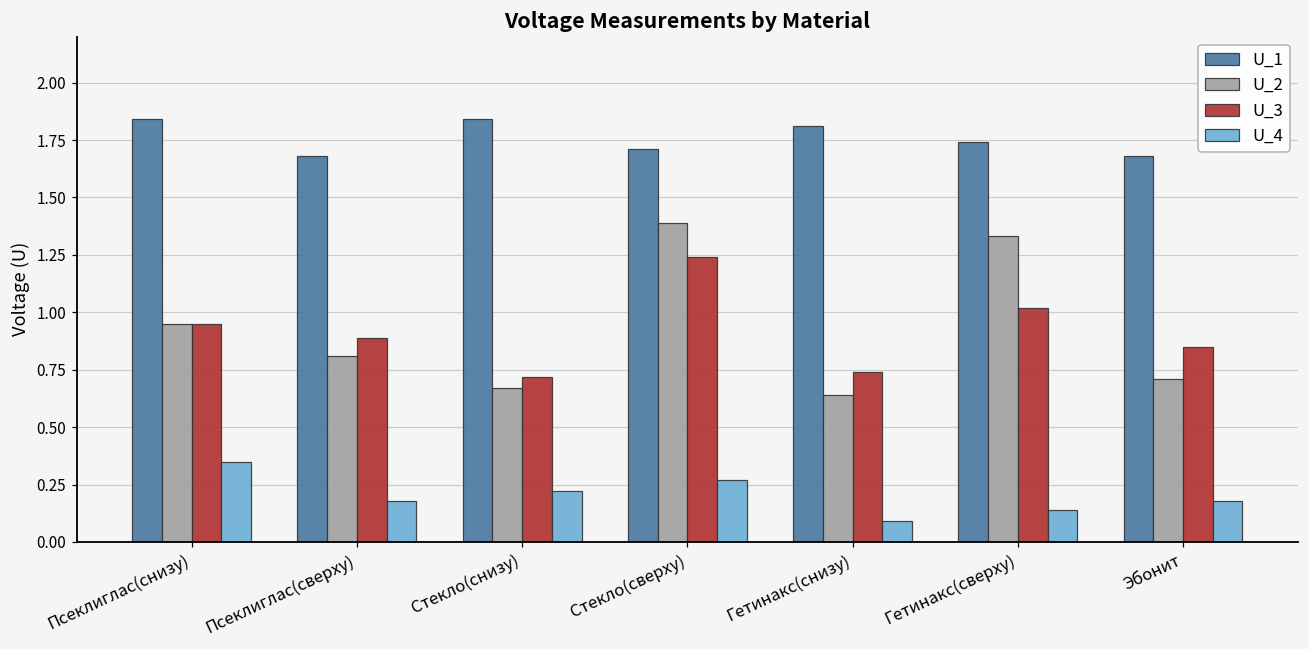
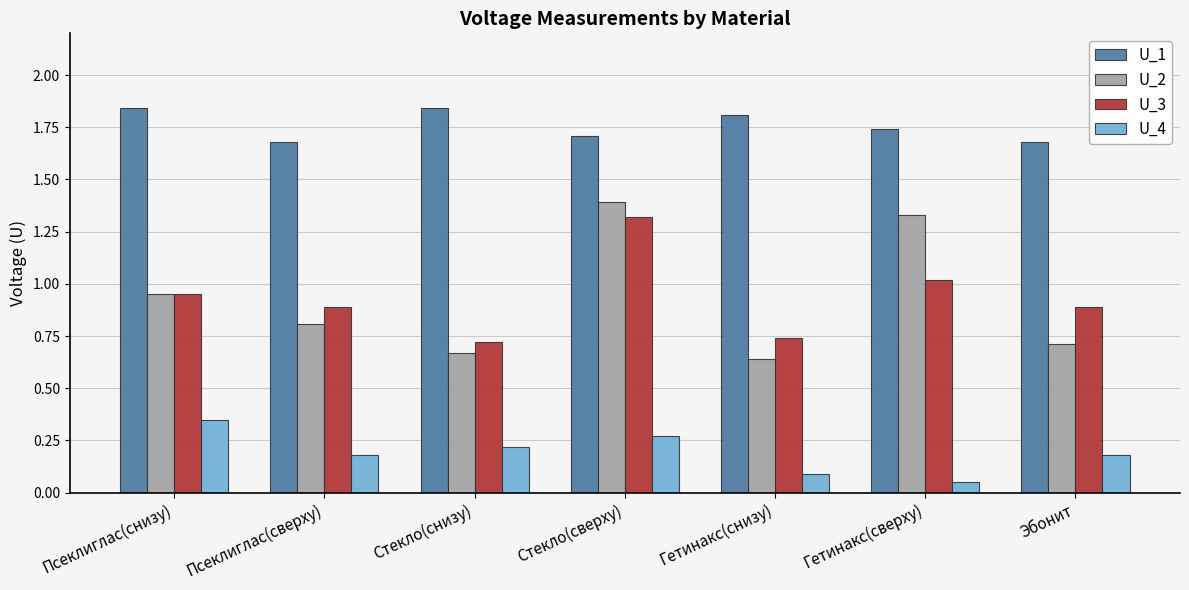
  {
    "U_1": {
      "Псеклиглас(снизу)": 1.84,
      "Псеклиглас(сверху)": 1.68,
      "Стекло(снизу)": 1.84,
      "Стекло(сверху)": 1.71,
      "Гетинакс(снизу)": 1.81,
      "Гетинакс(сверху)": 1.74,
      "Эбонит": 1.68
    },
    "U_2": {
      "Псеклиглас(снизу)": 0.95,
      "Псеклиглас(сверху)": 0.81,
      "Стекло(снизу)": 0.67,
      "Стекло(сверху)": 1.39,
      "Гетинакс(снизу)": 0.64,
      "Гетинакс(сверху)": 1.33,
      "Эбонит": 0.71
    },
    "U_3": {
      "Псеклиглас(снизу)": 0.95,
      "Псеклиглас(сверху)": 0.89,
      "Стекло(снизу)": 0.72,
-     "Стекло(сверху)": 1.24,
+     "Стекло(сверху)": 1.32,
      "Гетинакс(снизу)": 0.74,
      "Гетинакс(сверху)": 1.02,
-     "Эбонит": 0.85
+     "Эбонит": 0.89
    },
    "U_4": {
      "Псеклиглас(снизу)": 0.35,
      "Псеклиглас(сверху)": 0.18,
      "Стекло(снизу)": 0.22,
      "Стекло(сверху)": 0.27,
      "Гетинакс(снизу)": 0.09,
-     "Гетинакс(сверху)": 0.14,
+     "Гетинакс(сверху)": 0.05,
      "Эбонит": 0.18
    }
  }
